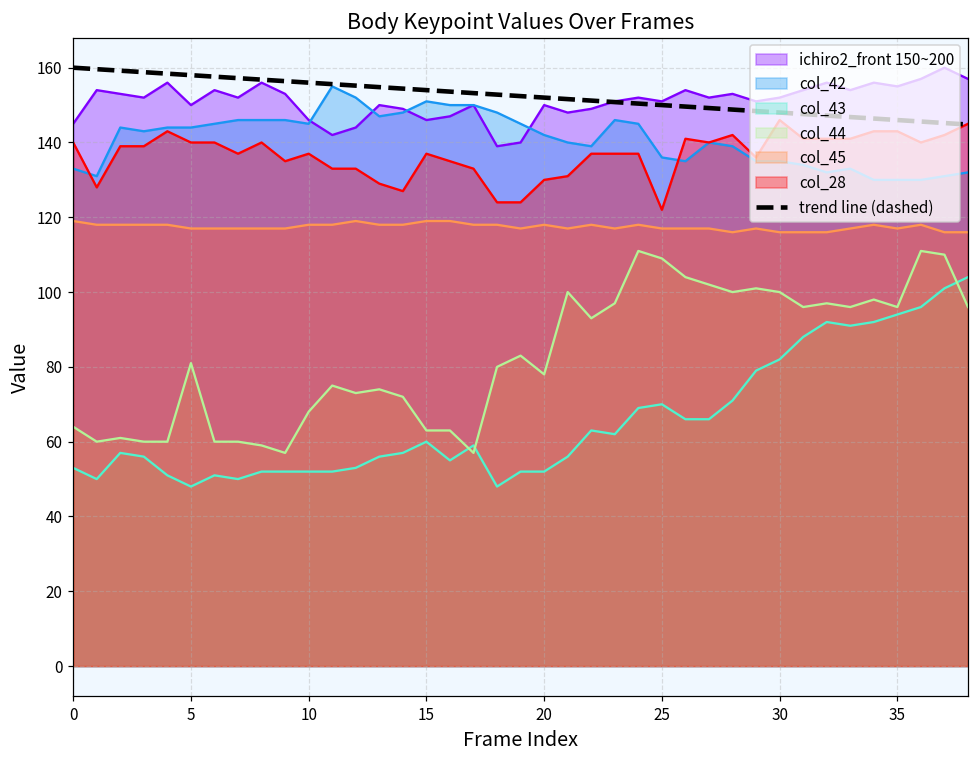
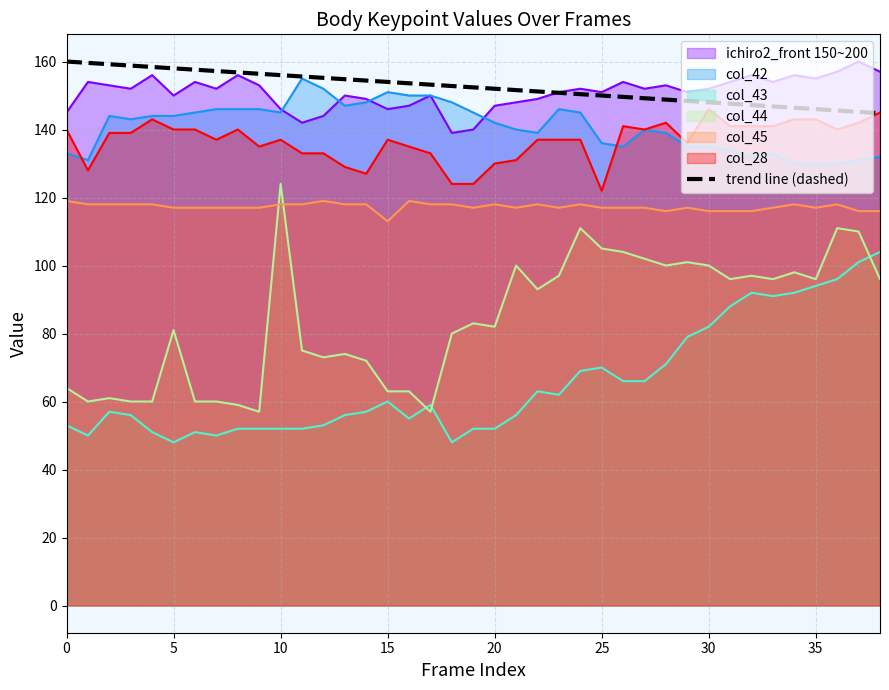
  {
    "ichiro2_front 150~200": {
      "0": 145,
      "5": 150,
      "10": 146,
      "15": 146,
-     "20": 150,
+     "20": 147,
      "25": 151
    },
    "col_44": {
      "0": 64,
      "5": 81,
-     "10": 68,
+     "10": 124,
      "15": 63,
-     "20": 78,
-     "25": 109,
+     "20": 82,
+     "25": 105,
      "30": 100,
      "35": 96
    },
    "col_45": {
      "0": 119,
      "5": 117,
      "10": 118,
-     "15": 119,
+     "15": 113,
      "20": 118,
      "25": 117,
      "30": 116,
      "35": 117
    },
    "col_28": {
      "0": 140,
      "5": 140,
      "10": 137,
      "15": 137,
      "20": 130,
      "25": 122
    },
    "trend line (dashed)": {
      "0": 160
    }
  }
